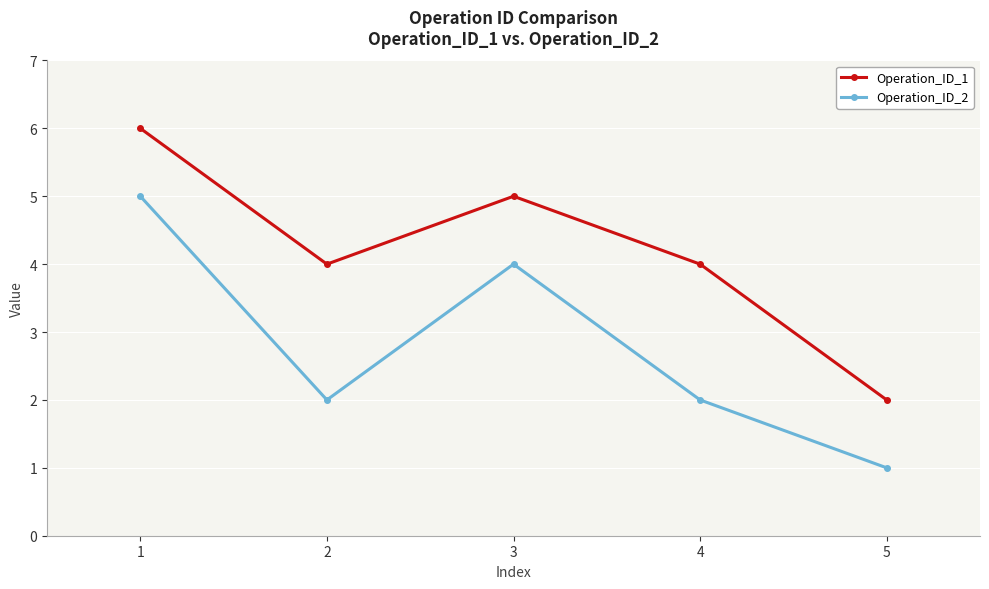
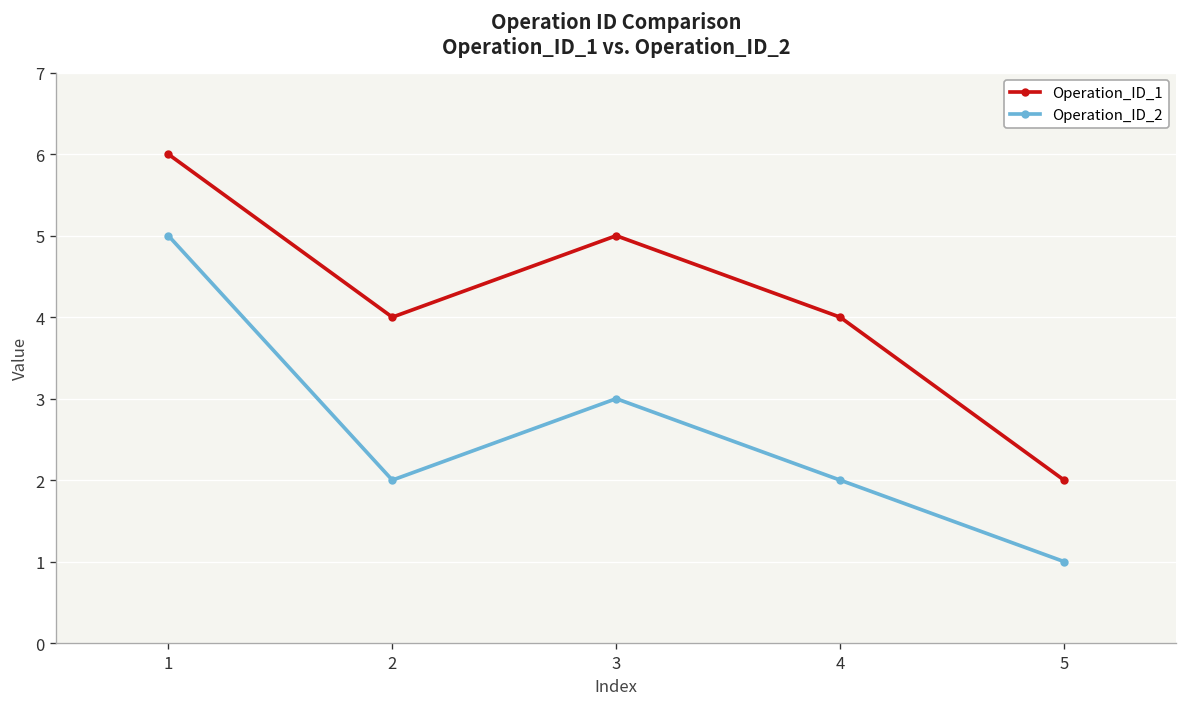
  {
    "Operation_ID_1": {
      "1": 6,
      "2": 4,
      "3": 5,
      "4": 4,
      "5": 2
    },
    "Operation_ID_2": {
      "1": 5,
      "2": 2,
-     "3": 4,
+     "3": 3,
      "4": 2,
      "5": 1
    }
  }
